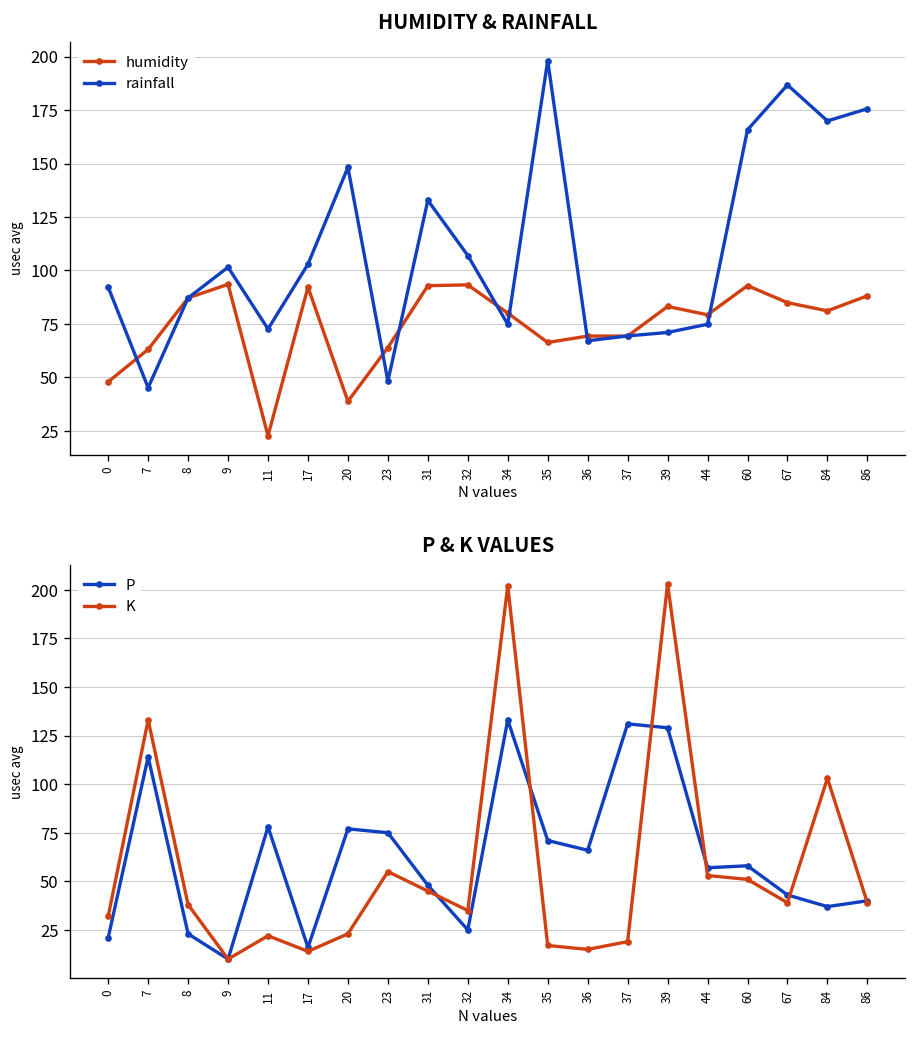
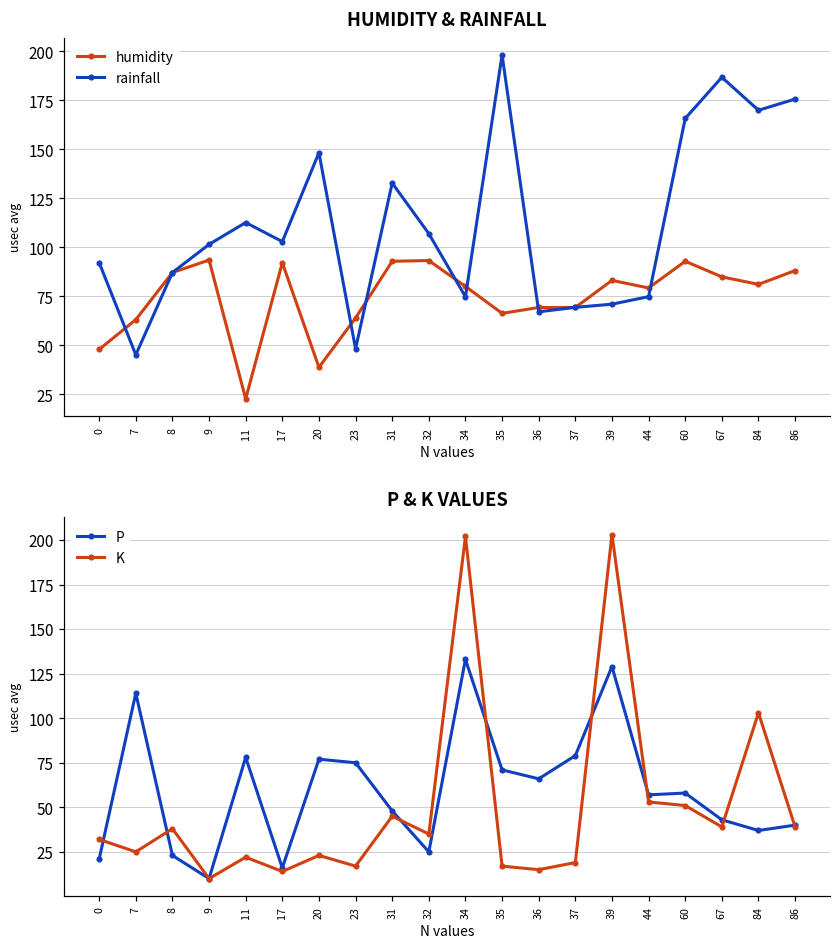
  {
    "HUMIDITY & RAINFALL": {
      "humidity": {
        "0": 48,
        "7": 63,
        "9": 94,
        "11": 23,
        "17": 92,
        "20": 39,
        "23": 64,
        "31": 93,
        "32": 93,
        "34": 80,
        "35": 66,
        "36": 69,
        "39": 83,
        "44": 79,
        "60": 93,
        "67": 85,
        "84": 81,
        "86": 88
      },
      "rainfall": {
        "0": 92,
        "7": 45,
        "9": 102,
-       "11": 73,
+       "11": 113,
        "17": 103,
        "20": 148,
        "23": 48,
        "31": 133,
        "32": 107,
        "34": 75,
        "35": 198,
        "36": 67,
        "39": 71,
        "44": 75,
        "60": 166,
        "67": 187,
        "84": 170,
        "86": 176
      }
    },
    "P & K VALUES": {
      "P": {
        "0": 21,
        "7": 114,
        "8": 23,
        "11": 78,
        "17": 16,
        "20": 77,
        "23": 75,
        "31": 48,
        "32": 25,
        "34": 133,
        "35": 71,
        "36": 66,
-       "37": 131,
+       "37": 79,
        "39": 129,
        "44": 57,
        "60": 58,
        "67": 43,
        "84": 37
      },
      "K": {
        "0": 32,
-       "7": 133,
+       "7": 25,
        "8": 38,
        "11": 22,
        "17": 14,
        "20": 23,
-       "23": 55,
+       "23": 17,
        "31": 45,
        "32": 35,
        "34": 202,
        "35": 17,
        "36": 15,
        "37": 19,
        "39": 203,
        "44": 53,
        "60": 51,
        "67": 39,
        "84": 103
      }
    }
  }
